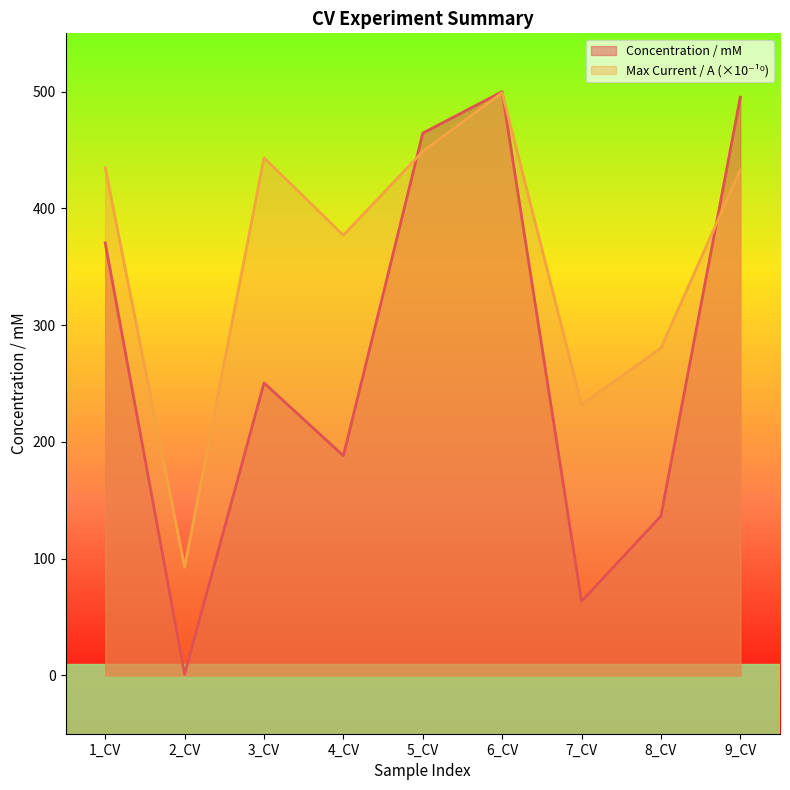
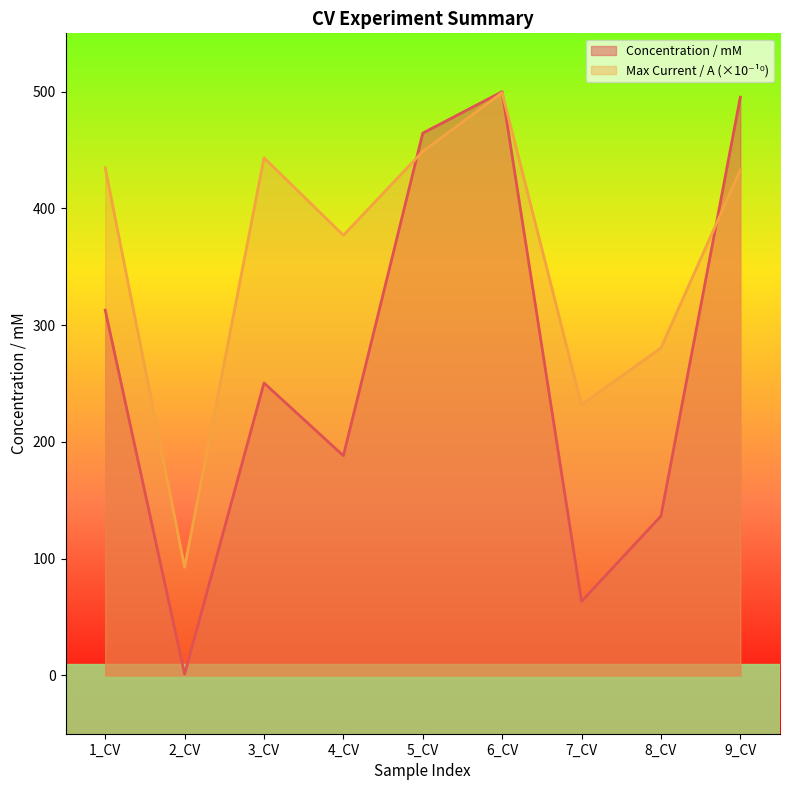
  {
    "Concentration / mM": {
-     "1_CV": 370,
+     "1_CV": 313,
      "3_CV": 251,
      "4_CV": 188,
      "5_CV": 465,
      "7_CV": 63,
      "8_CV": 136,
      "9_CV": 495
    },
    "Max Current / A (×10⁻¹⁰)": {
      "1_CV": 435,
      "2_CV": 93,
      "3_CV": 443,
      "4_CV": 377,
      "5_CV": 449,
      "7_CV": 232,
      "8_CV": 280,
      "9_CV": 433
    }
  }
